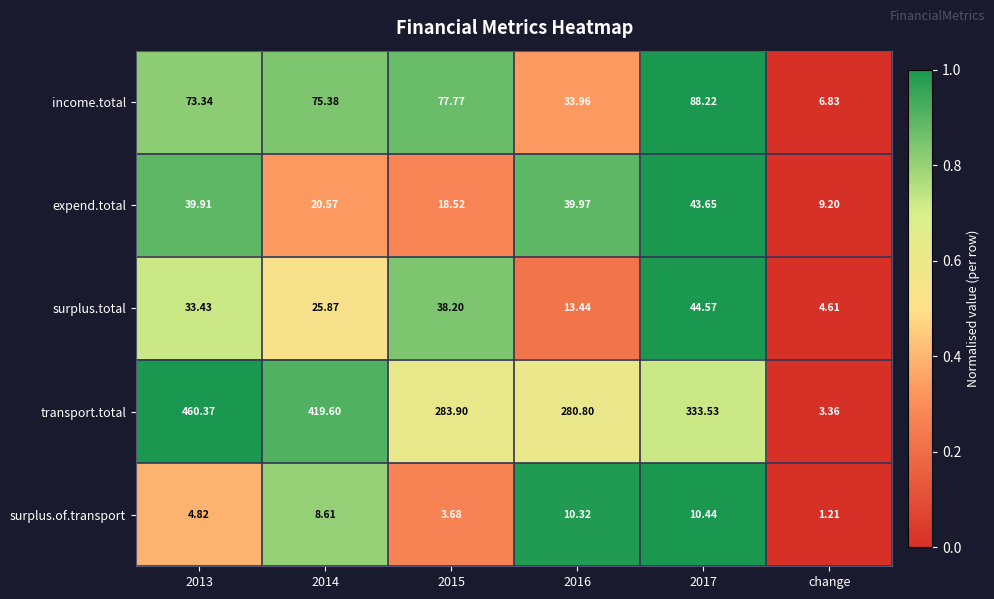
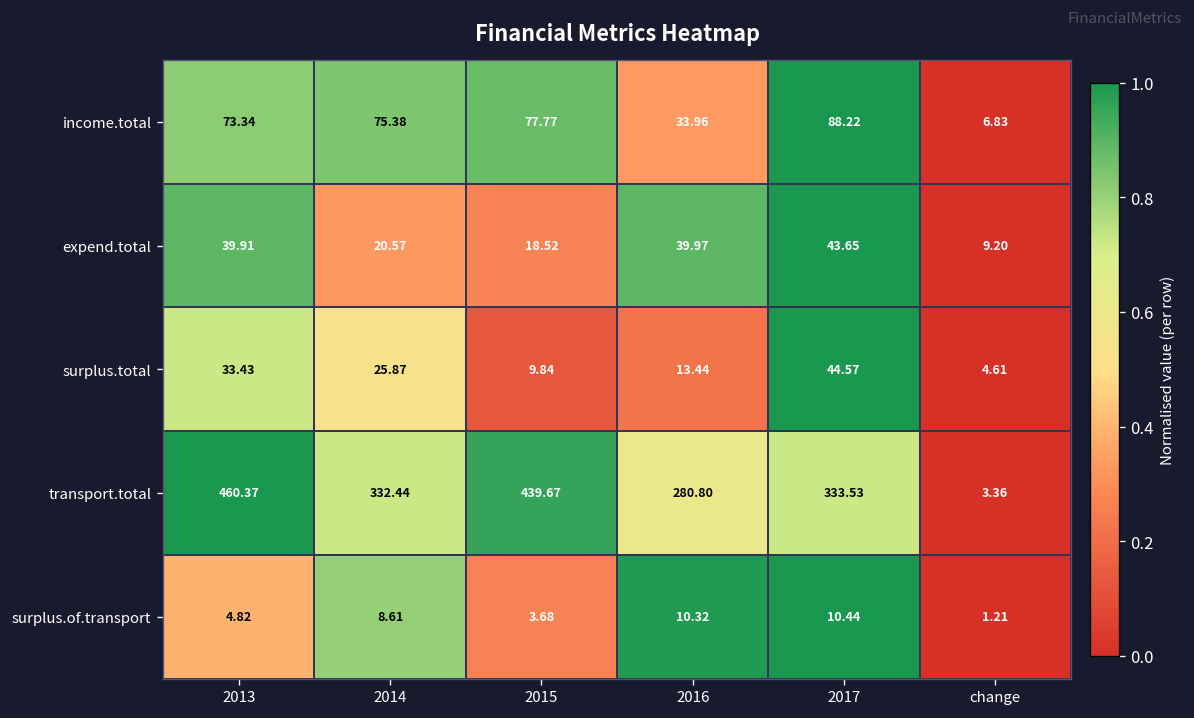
  {
    "income.total": {
      "2013": 73.34,
      "2014": 75.38,
      "2015": 77.77,
      "2016": 33.96,
      "2017": 88.22,
      "change": 6.83
    },
    "expend.total": {
      "2013": 39.91,
      "2014": 20.57,
      "2015": 18.52,
      "2016": 39.97,
      "2017": 43.65,
      "change": 9.20
    },
    "surplus.total": {
      "2013": 33.43,
      "2014": 25.87,
-     "2015": 38.20,
+     "2015": 9.84,
      "2016": 13.44,
      "2017": 44.57,
      "change": 4.61
    },
    "transport.total": {
      "2013": 460.37,
-     "2014": 419.60,
-     "2015": 283.90,
+     "2014": 332.44,
+     "2015": 439.67,
      "2016": 280.80,
      "2017": 333.53,
      "change": 3.36
    },
    "surplus.of.transport": {
      "2013": 4.82,
      "2014": 8.61,
      "2015": 3.68,
      "2016": 10.32,
      "2017": 10.44,
      "change": 1.21
    }
  }
